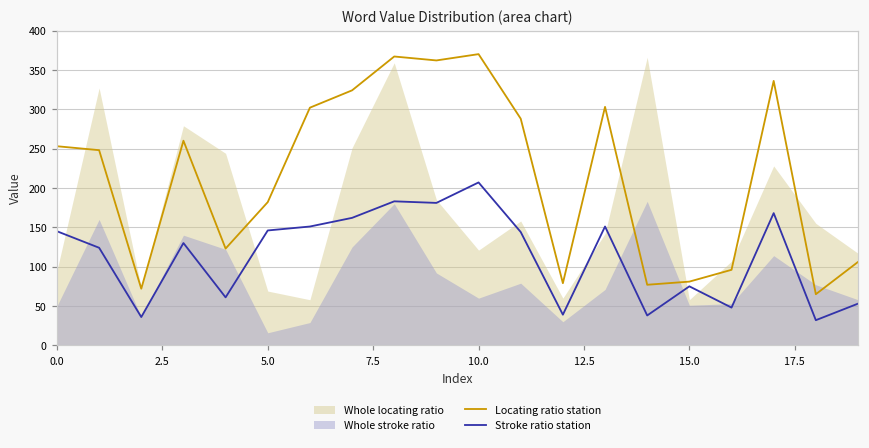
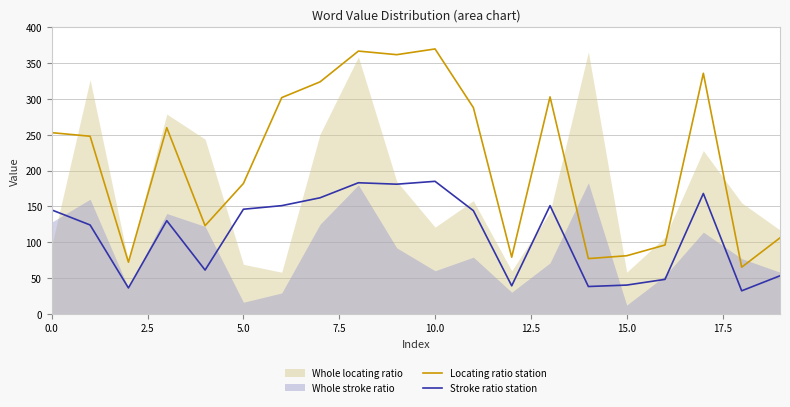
  {
    "Locating ratio station": {
      "0.0": 250,
      "5.0": 180,
      "10.0": 370,
      "15.0": 80
    },
    "Whole locating ratio": {
      "0.0": 100,
      "5.0": 70,
      "10.0": 120,
      "15.0": 60
    },
    "Whole stroke ratio": {
-     "0.0": 50,
+     "0.0": 130,
      "5.0": 20,
      "10.0": 60,
-     "15.0": 50
+     "15.0": 10
    },
    "Stroke ratio station": {
      "0.0": 150,
      "5.0": 150,
-     "10.0": 210,
-     "15.0": 80
+     "10.0": 190,
+     "15.0": 40
    }
  }
